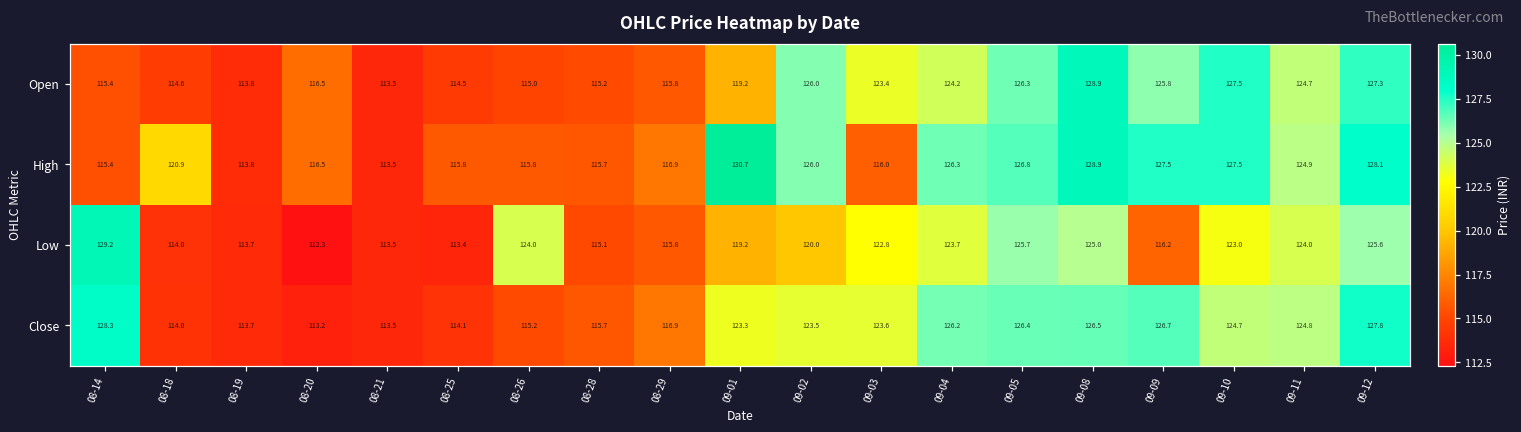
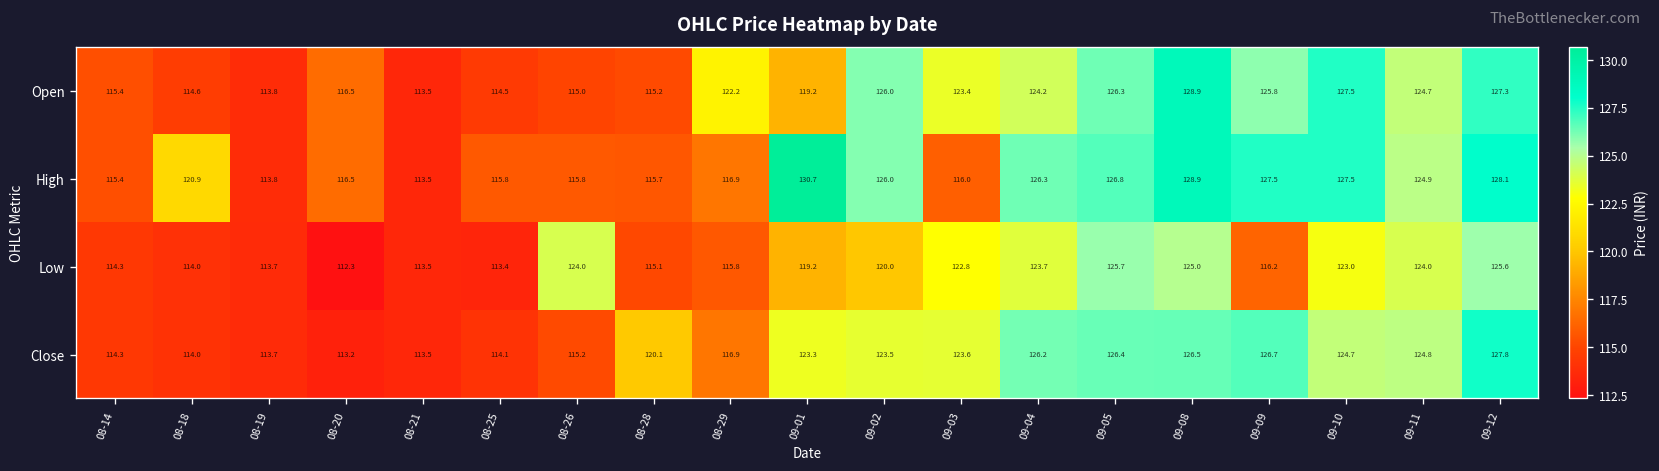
  {
    "Open": {
      "08-14": 115.4,
      "08-18": 114.6,
      "08-19": 113.8,
      "08-20": 116.5,
      "08-21": 113.5,
      "08-25": 114.5,
      "08-26": 115.0,
      "08-28": 115.2,
-     "08-29": 115.8,
+     "08-29": 122.2,
      "09-01": 119.2,
      "09-02": 126.0,
      "09-03": 123.4,
      "09-04": 124.2,
      "09-05": 126.3,
      "09-08": 128.9,
      "09-09": 125.8,
      "09-10": 127.5,
      "09-11": 124.7,
      "09-12": 127.3
    },
    "High": {
      "08-14": 115.4,
      "08-18": 120.9,
      "08-19": 113.8,
      "08-20": 116.5,
      "08-21": 113.5,
      "08-25": 115.8,
      "08-26": 115.8,
      "08-28": 115.7,
      "08-29": 116.9,
      "09-01": 130.7,
      "09-02": 126.0,
      "09-03": 116.0,
      "09-04": 126.3,
      "09-05": 126.8,
      "09-08": 128.9,
      "09-09": 127.5,
      "09-10": 127.5,
      "09-11": 124.9,
      "09-12": 128.1
    },
    "Low": {
-     "08-14": 129.2,
+     "08-14": 114.3,
      "08-18": 114.0,
      "08-19": 113.7,
      "08-20": 112.3,
      "08-21": 113.5,
      "08-25": 113.4,
      "08-26": 124.0,
      "08-28": 115.1,
      "08-29": 115.8,
      "09-01": 119.2,
      "09-02": 120.0,
      "09-03": 122.8,
      "09-04": 123.7,
      "09-05": 125.7,
      "09-08": 125.0,
      "09-09": 116.2,
      "09-10": 123.0,
      "09-11": 124.0,
      "09-12": 125.6
    },
    "Close": {
-     "08-14": 128.3,
+     "08-14": 114.3,
      "08-18": 114.0,
      "08-19": 113.7,
      "08-20": 113.2,
      "08-21": 113.5,
      "08-25": 114.1,
      "08-26": 115.2,
-     "08-28": 115.7,
+     "08-28": 120.1,
      "08-29": 116.9,
      "09-01": 123.3,
      "09-02": 123.5,
      "09-03": 123.6,
      "09-04": 126.2,
      "09-05": 126.4,
      "09-08": 126.5,
      "09-09": 126.7,
      "09-10": 124.7,
      "09-11": 124.8,
      "09-12": 127.8
    }
  }
